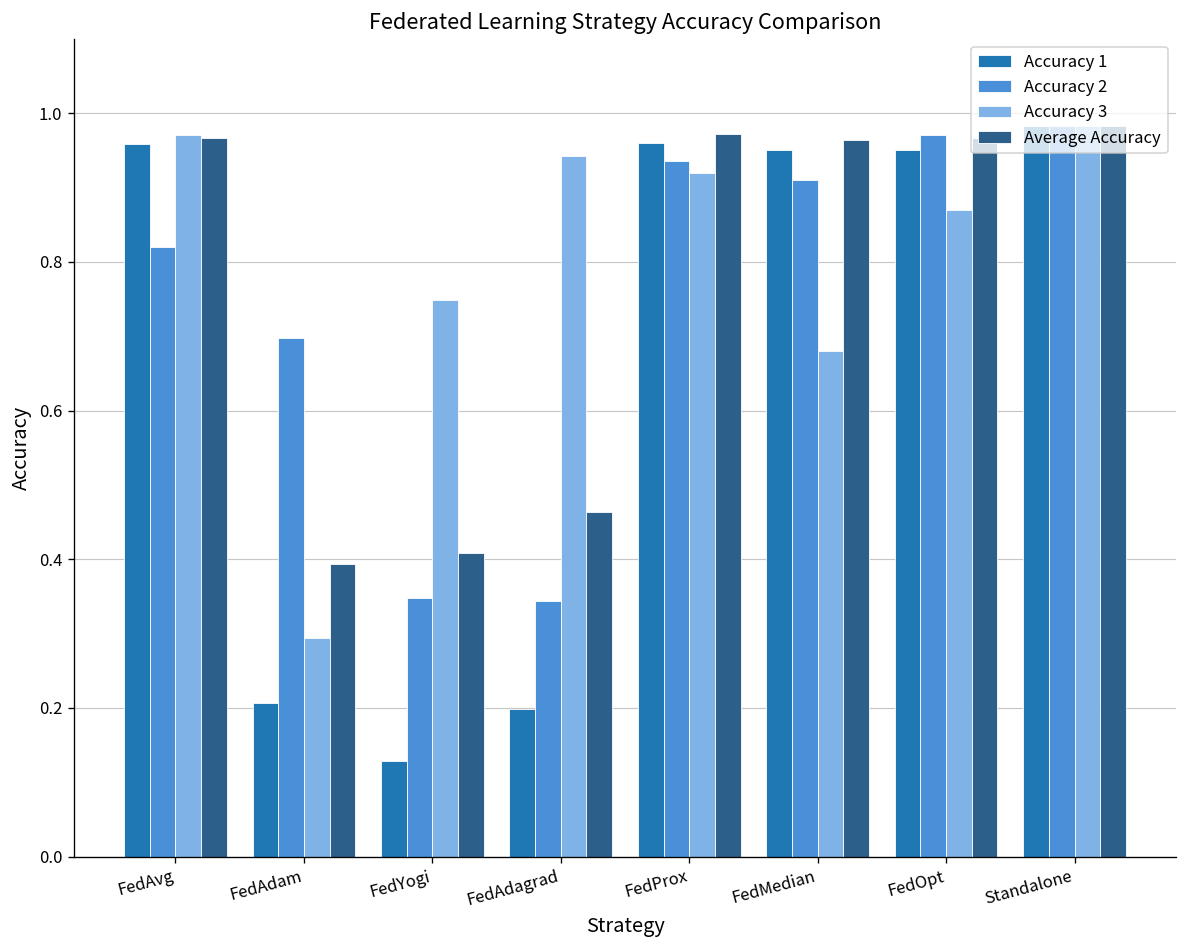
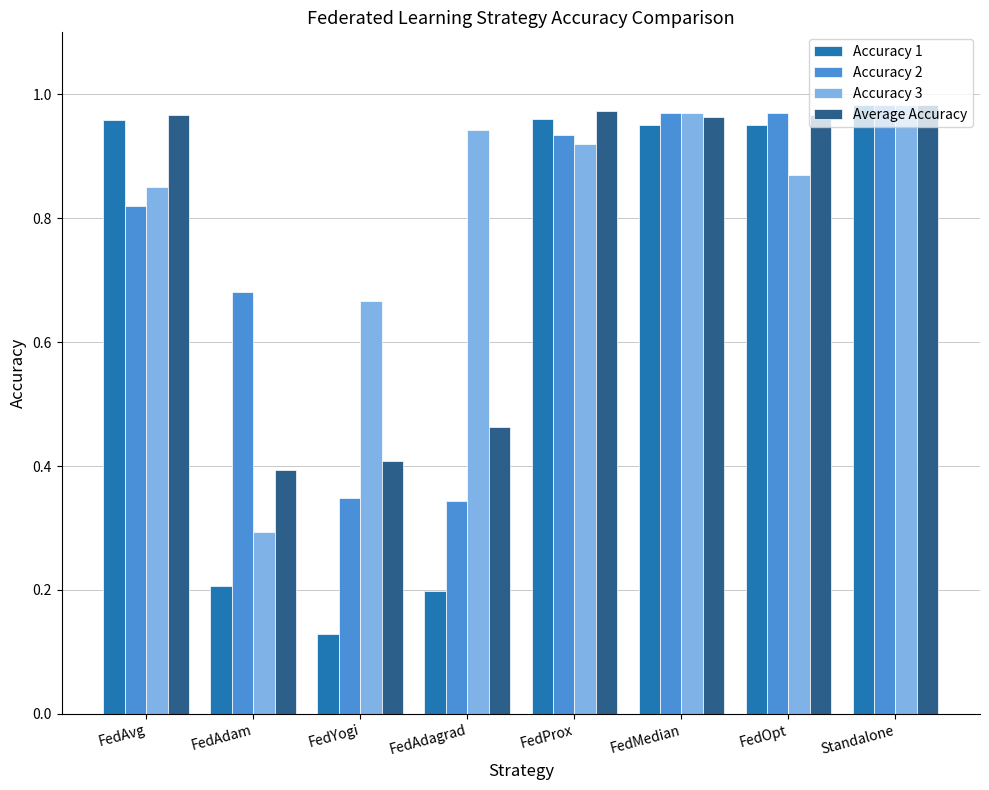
  {
    "Accuracy 2": {
      "FedAvg": 0.82,
-     "FedAdam": 0.70,
+     "FedAdam": 0.68,
      "FedYogi": 0.35,
      "FedAdagrad": 0.34,
      "FedProx": 0.94,
-     "FedMedian": 0.91,
+     "FedMedian": 0.97,
      "FedOpt": 0.97
    },
    "Accuracy 3": {
-     "FedAvg": 0.97,
+     "FedAvg": 0.85,
      "FedAdam": 0.29,
-     "FedYogi": 0.75,
+     "FedYogi": 0.67,
      "FedAdagrad": 0.94,
      "FedProx": 0.92,
-     "FedMedian": 0.68,
+     "FedMedian": 0.97,
      "FedOpt": 0.87
    }
  }
